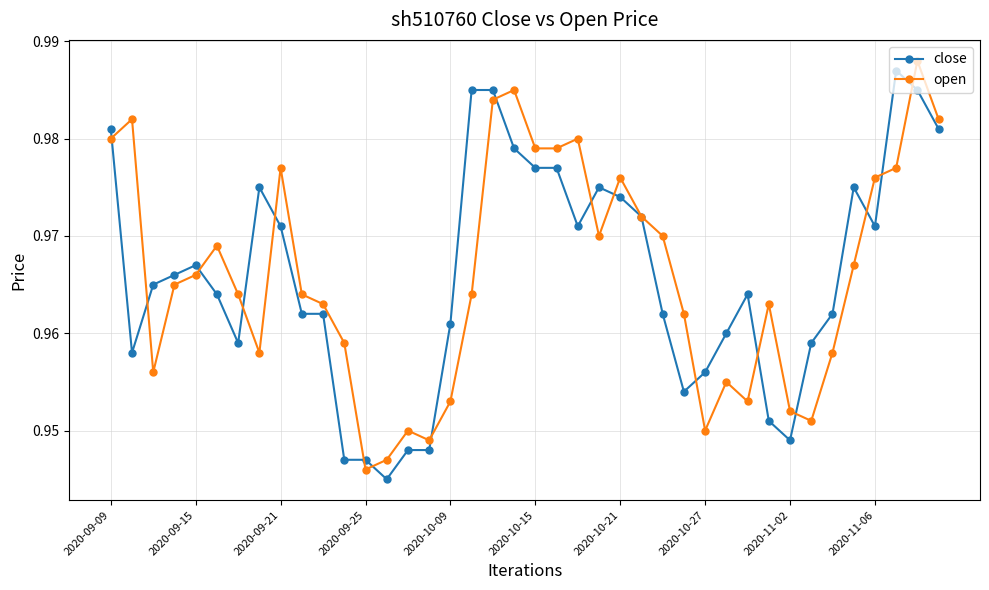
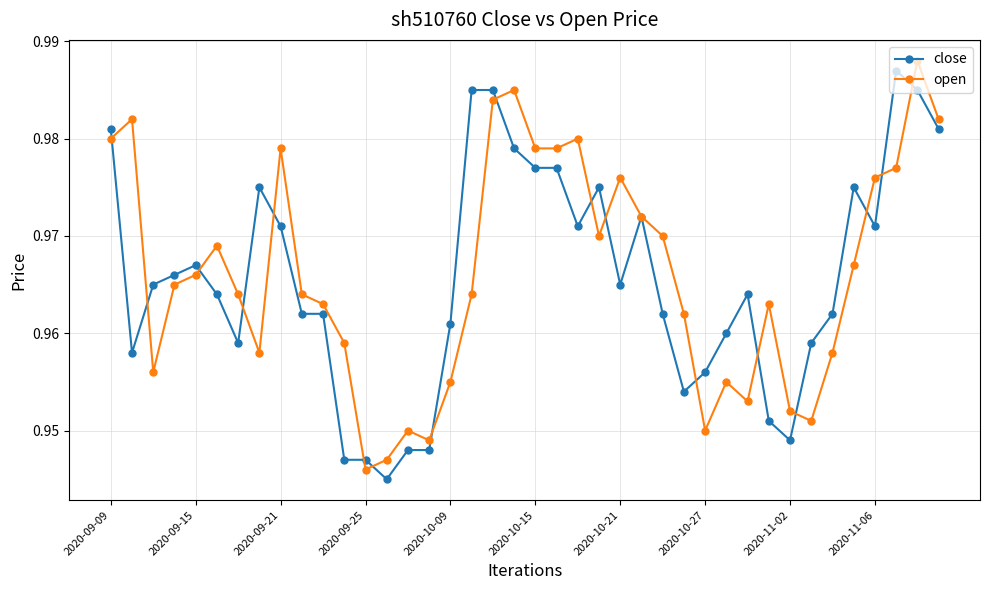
  {
    "close": {
      "2020-09-09": 0.981,
      "2020-09-15": 0.967,
      "2020-09-21": 0.971,
      "2020-09-25": 0.947,
      "2020-10-09": 0.961,
      "2020-10-15": 0.977,
-     "2020-10-21": 0.974,
+     "2020-10-21": 0.965,
      "2020-10-27": 0.956,
      "2020-11-02": 0.949,
      "2020-11-06": 0.971
    },
    "open": {
      "2020-09-09": 0.980,
      "2020-09-15": 0.966,
-     "2020-09-21": 0.977,
+     "2020-09-21": 0.979,
      "2020-09-25": 0.946,
-     "2020-10-09": 0.953,
+     "2020-10-09": 0.955,
      "2020-10-15": 0.979,
      "2020-10-21": 0.976,
      "2020-10-27": 0.950,
      "2020-11-02": 0.952,
      "2020-11-06": 0.976
    }
  }
